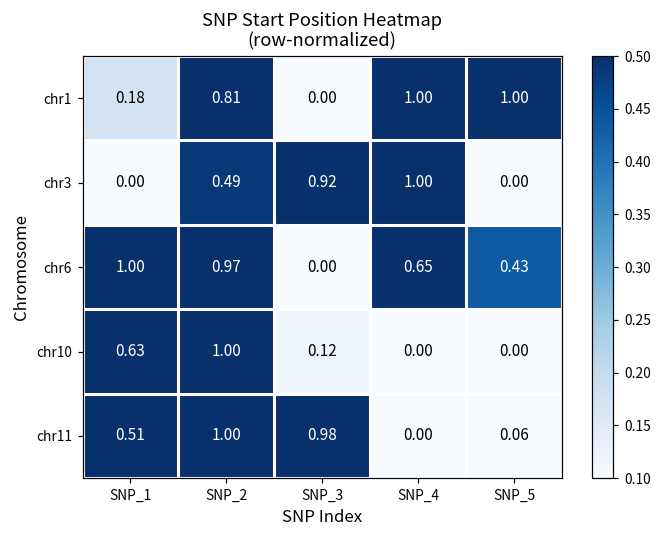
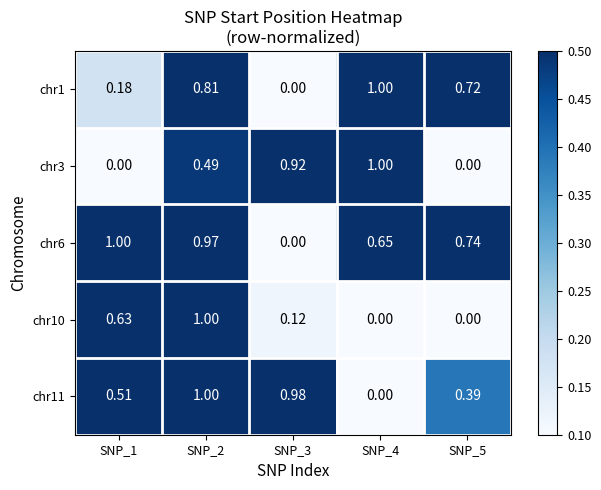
  {
    "chr1": {
      "SNP_1": 0.18,
      "SNP_2": 0.81,
      "SNP_3": 0.00,
      "SNP_4": 1.00,
-     "SNP_5": 1.00
+     "SNP_5": 0.72
    },
    "chr3": {
      "SNP_1": 0.00,
      "SNP_2": 0.49,
      "SNP_3": 0.92,
      "SNP_4": 1.00,
      "SNP_5": 0.00
    },
    "chr6": {
      "SNP_1": 1.00,
      "SNP_2": 0.97,
      "SNP_3": 0.00,
      "SNP_4": 0.65,
-     "SNP_5": 0.43
+     "SNP_5": 0.74
    },
    "chr10": {
      "SNP_1": 0.63,
      "SNP_2": 1.00,
      "SNP_3": 0.12,
      "SNP_4": 0.00,
      "SNP_5": 0.00
    },
    "chr11": {
      "SNP_1": 0.51,
      "SNP_2": 1.00,
      "SNP_3": 0.98,
      "SNP_4": 0.00,
-     "SNP_5": 0.06
+     "SNP_5": 0.39
    }
  }
